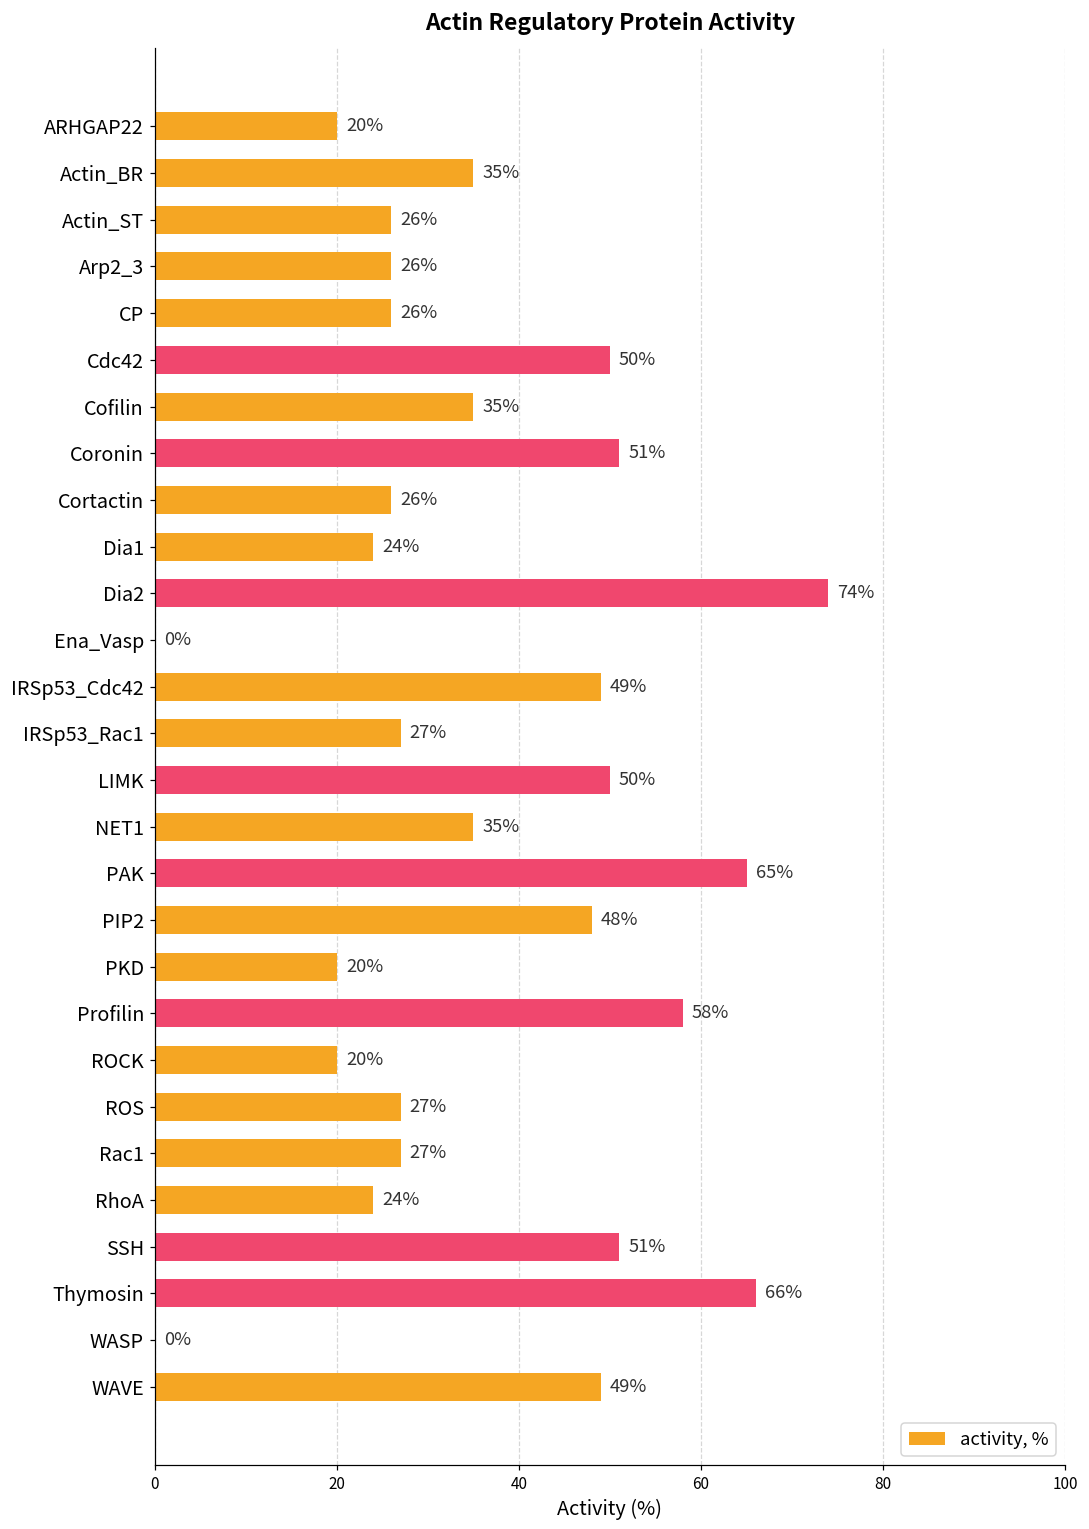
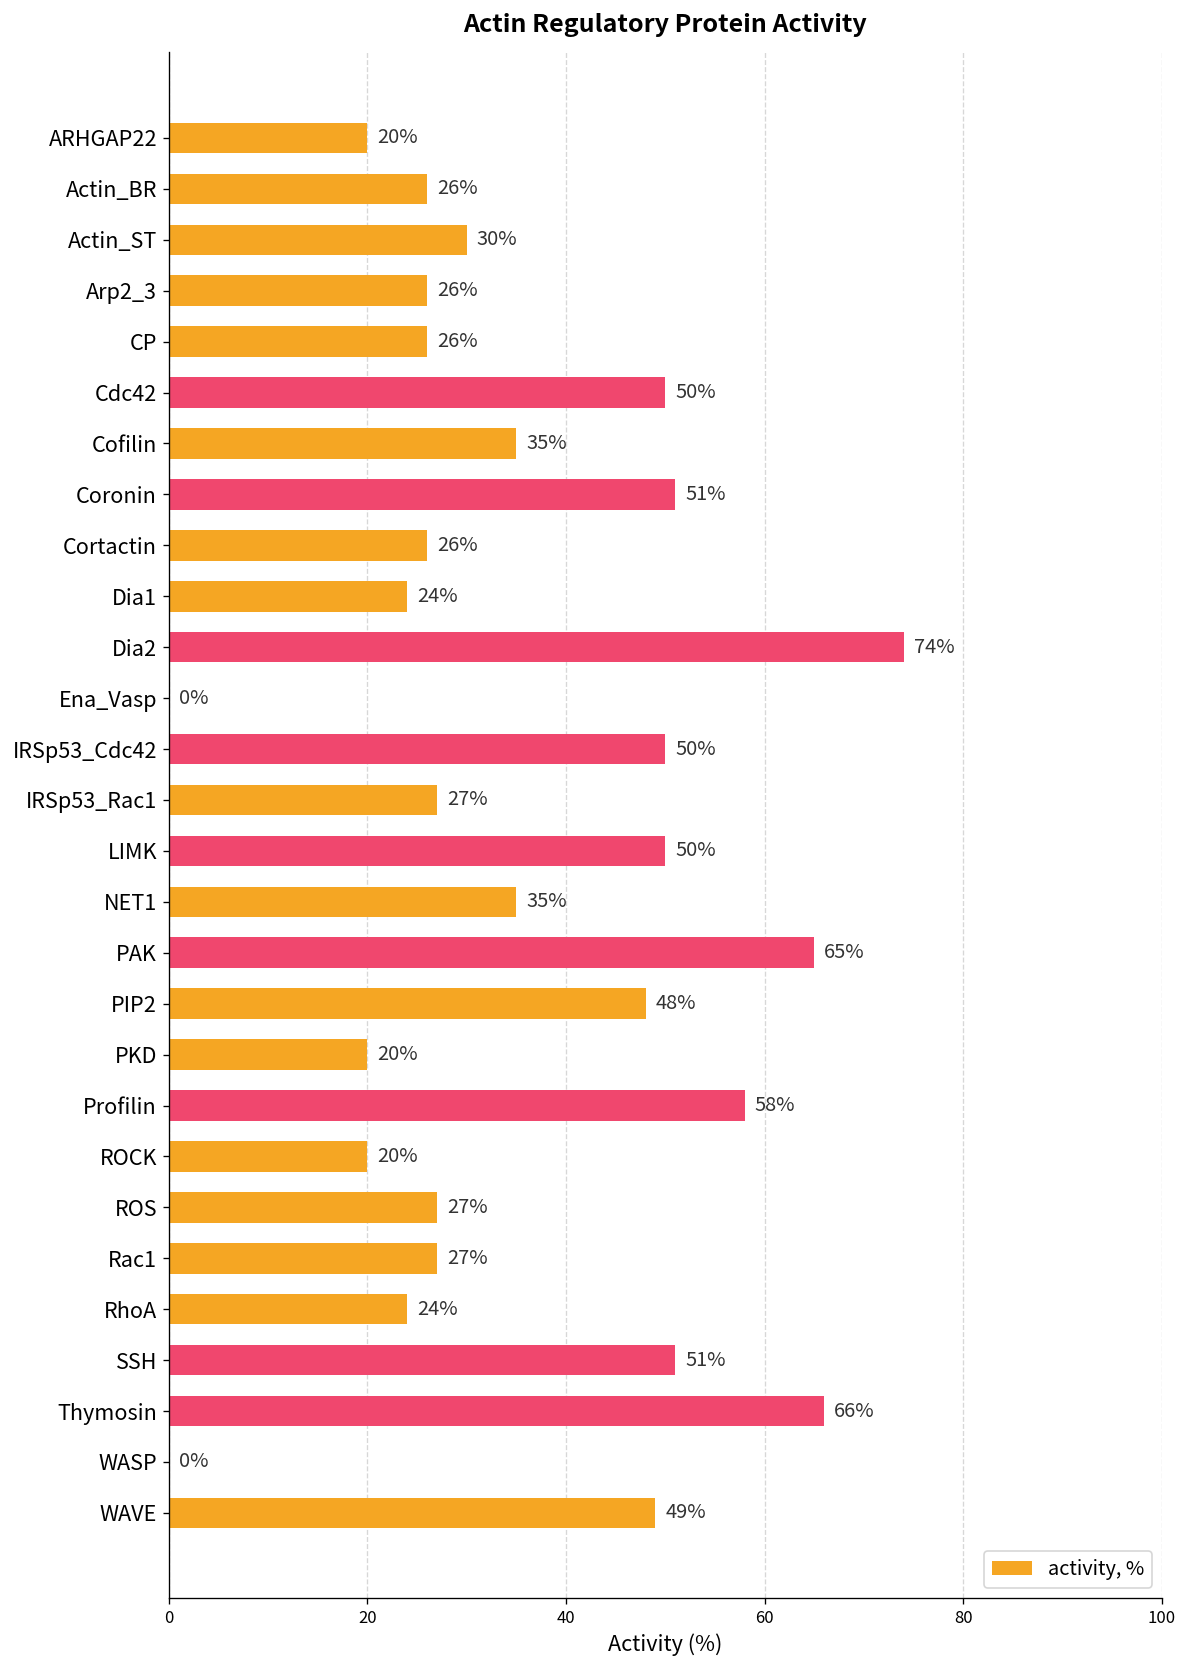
  {
    "ARHGAP22": "20%",
-   "Actin_BR": "35%",
-   "Actin_ST": "26%",
+   "Actin_BR": "26%",
+   "Actin_ST": "30%",
    "Arp2_3": "26%",
    "CP": "26%",
    "Cdc42": "50%",
    "Cofilin": "35%",
    "Coronin": "51%",
    "Cortactin": "26%",
    "Dia1": "24%",
    "Dia2": "74%",
    "Ena_Vasp": "0%",
-   "IRSp53_Cdc42": "49%",
+   "IRSp53_Cdc42": "50%",
    "IRSp53_Rac1": "27%",
    "LIMK": "50%",
    "NET1": "35%",
    "PAK": "65%",
    "PIP2": "48%",
    "PKD": "20%",
    "Profilin": "58%",
    "ROCK": "20%",
    "ROS": "27%",
    "Rac1": "27%",
    "RhoA": "24%",
    "SSH": "51%",
    "Thymosin": "66%",
    "WASP": "0%",
    "WAVE": "49%"
  }
